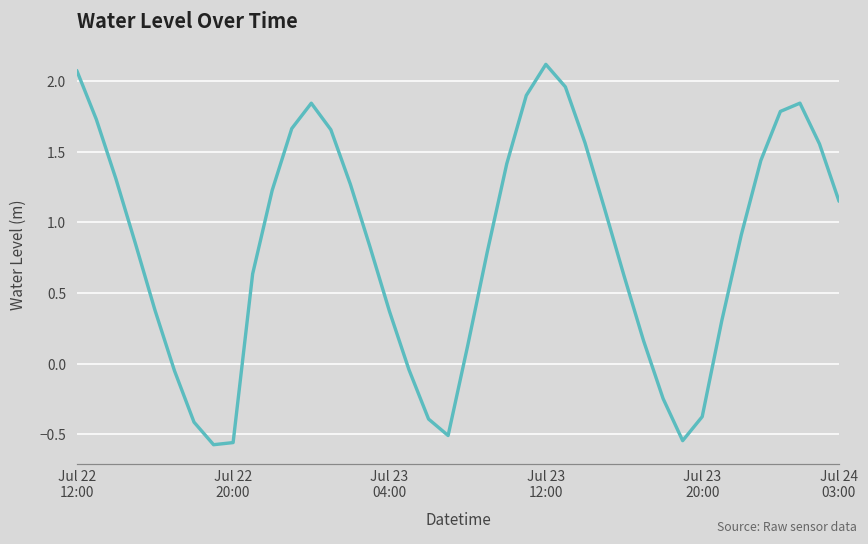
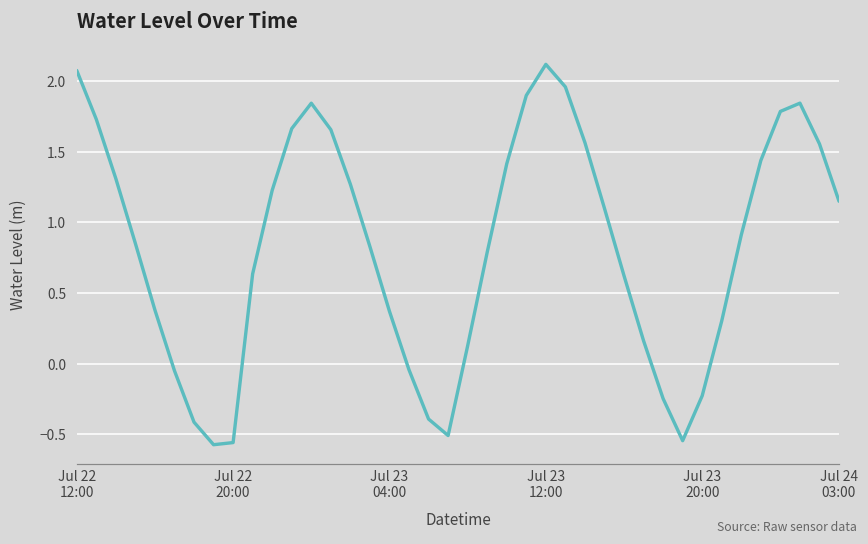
  {
    "Jul 22 12:00": 2.07,
    "Jul 22 20:00": -0.56,
    "Jul 23 04:00": 0.37,
    "Jul 23 12:00": 2.12,
-   "Jul 23 20:00": -0.37,
+   "Jul 23 20:00": -0.23,
    "Jul 24 03:00": 1.15
  }
